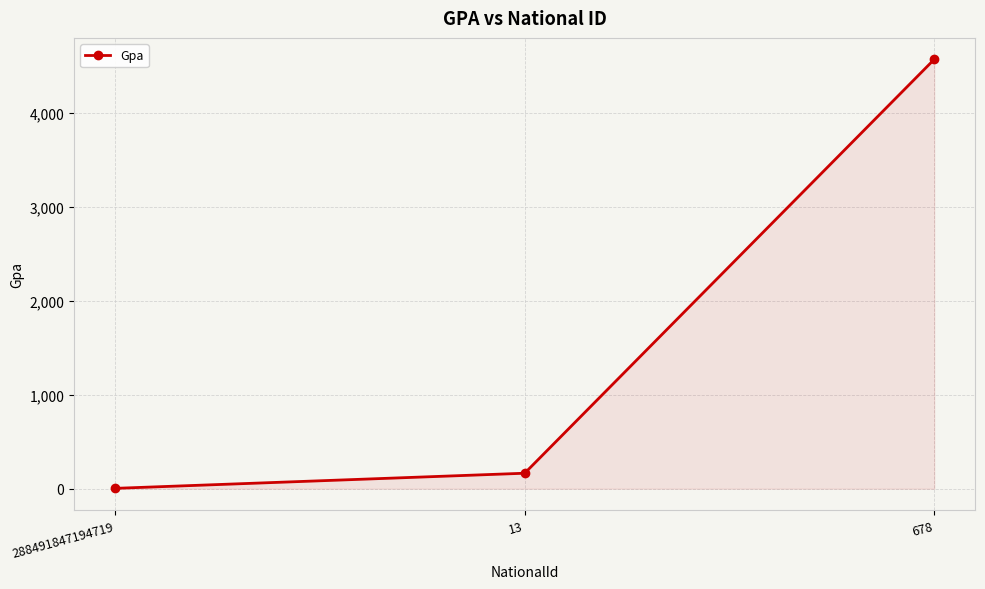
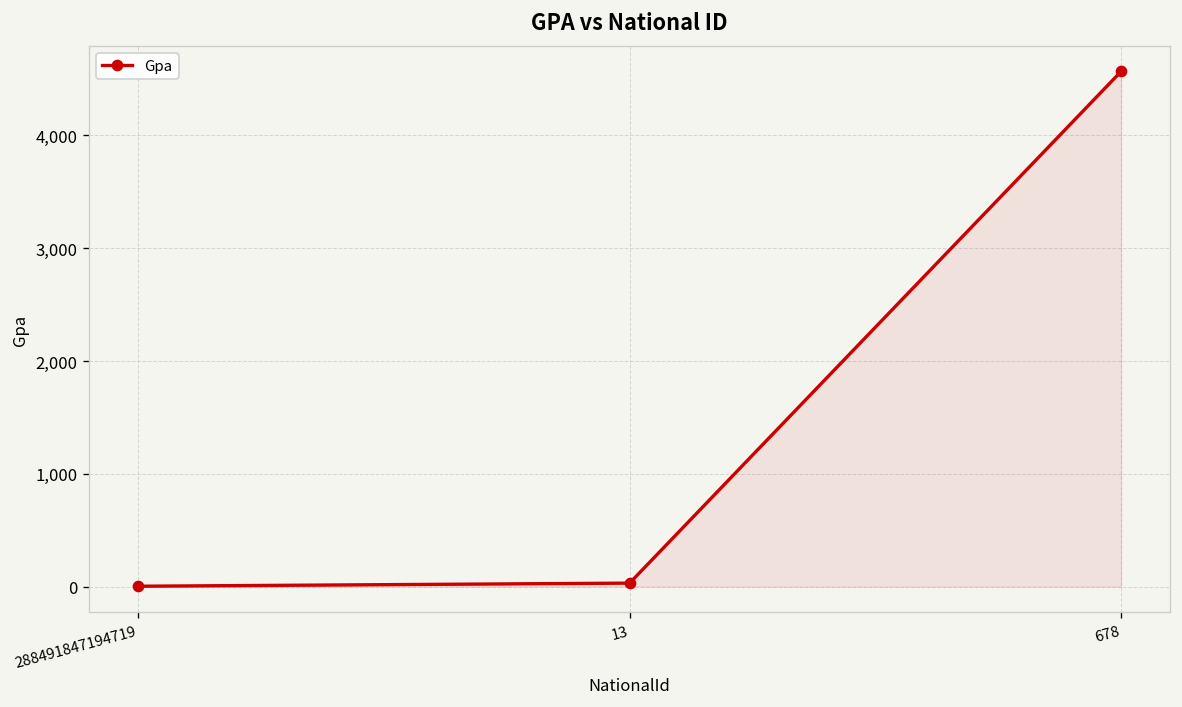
  {
    "288491847194719": "0",
-   "13": "200",
+   "13": "0",
    "678": "4,600"
  }
